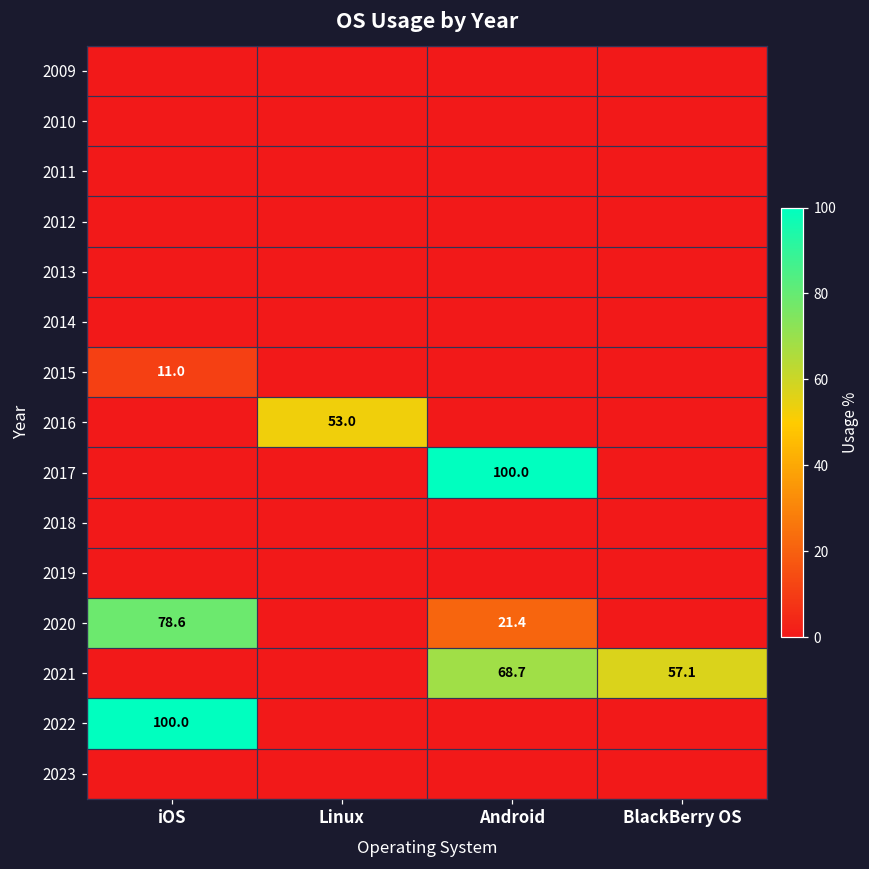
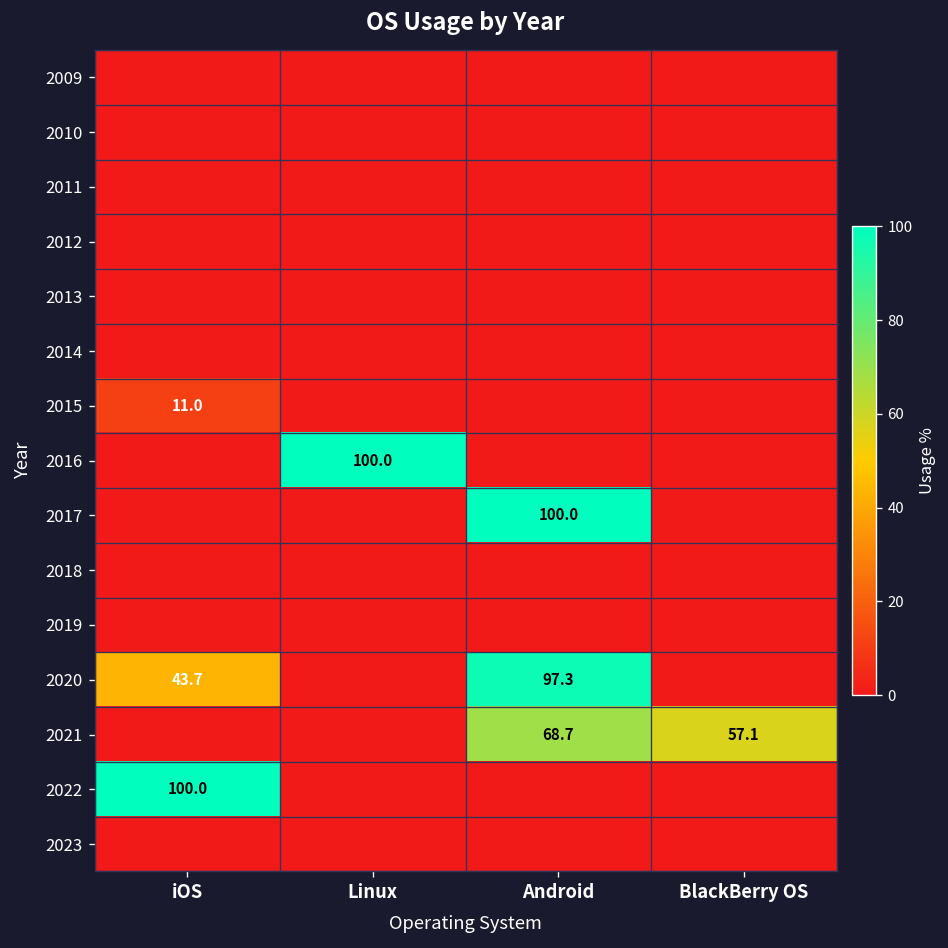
  {
    "2015": {
      "iOS": 11.0
    },
    "2016": {
-     "Linux": 53.0
+     "Linux": 100.0
    },
    "2017": {
      "Android": 100.0
    },
    "2020": {
-     "iOS": 78.6,
-     "Android": 21.4
+     "iOS": 43.7,
+     "Android": 97.3
    },
    "2021": {
      "Android": 68.7,
      "BlackBerry OS": 57.1
    },
    "2022": {
      "iOS": 100.0
    }
  }
